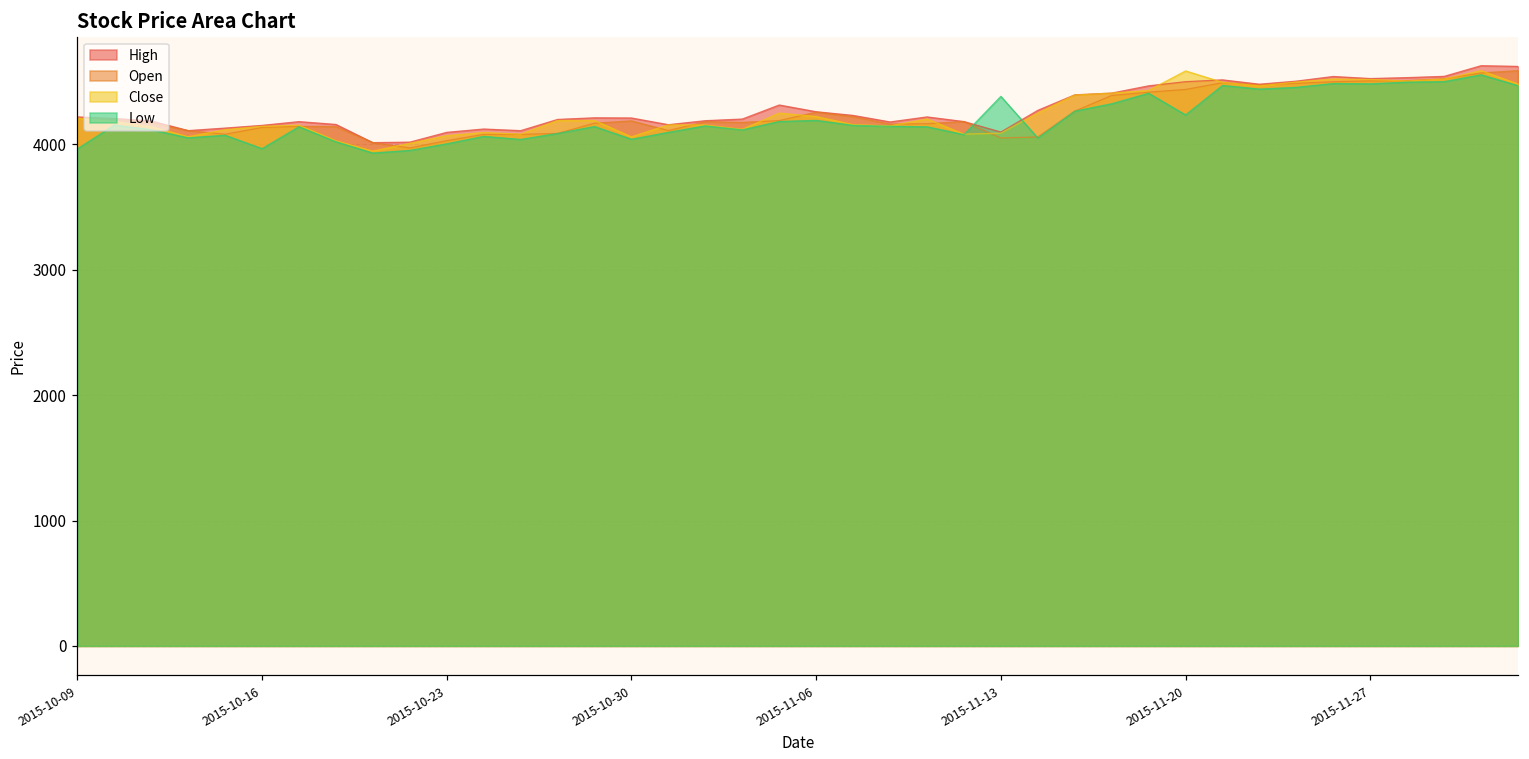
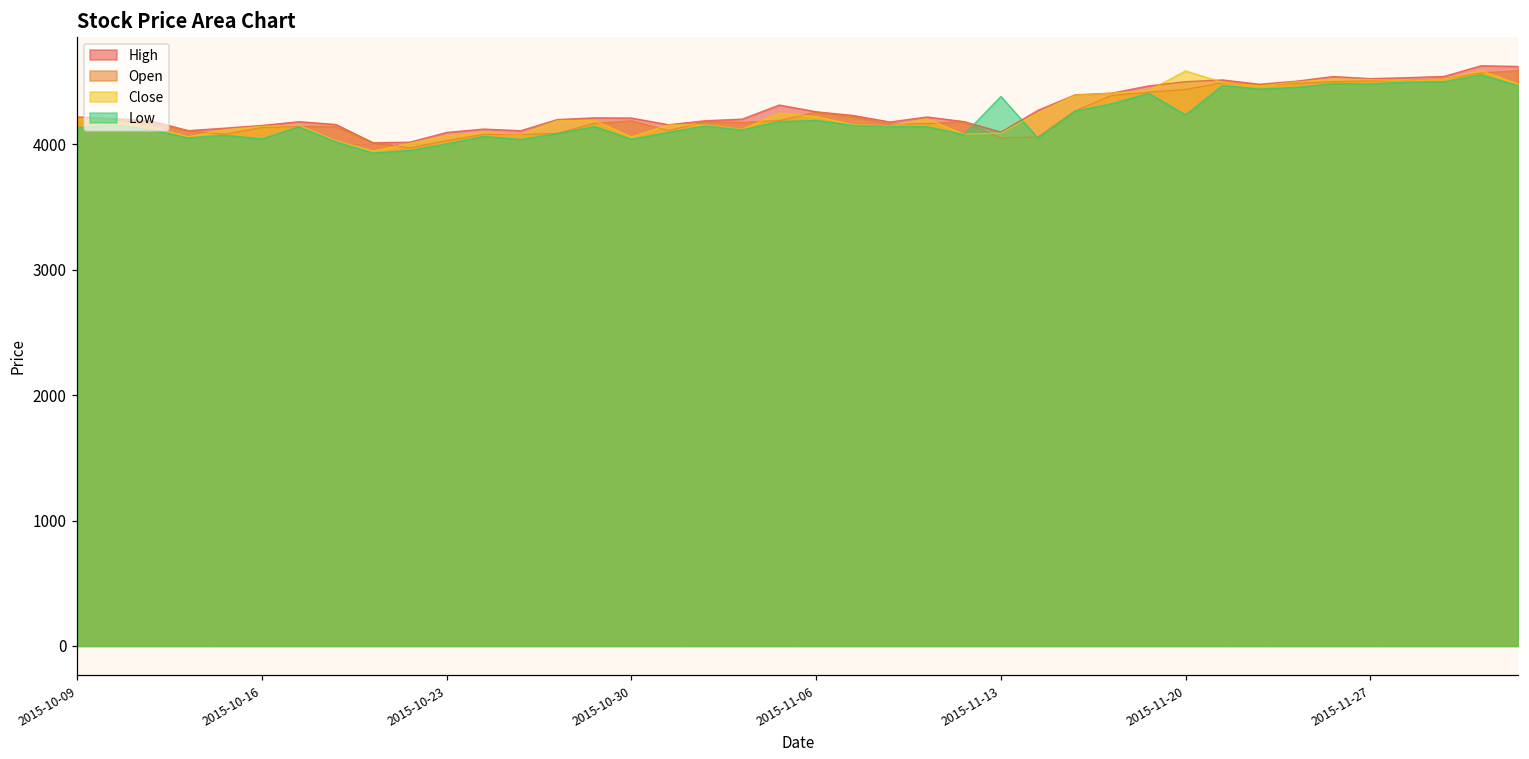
  {
    "Close": {
      "2015-10-23": 4070,
      "2015-11-06": 4220,
      "2015-11-20": 4590
    },
    "Low": {
-     "2015-10-09": 3960,
-     "2015-10-16": 3970,
+     "2015-10-09": 4130,
+     "2015-10-16": 4040,
      "2015-10-23": 4000,
      "2015-11-06": 4190,
      "2015-11-13": 4380,
      "2015-11-20": 4240,
      "2015-11-27": 4480
    }
  }
